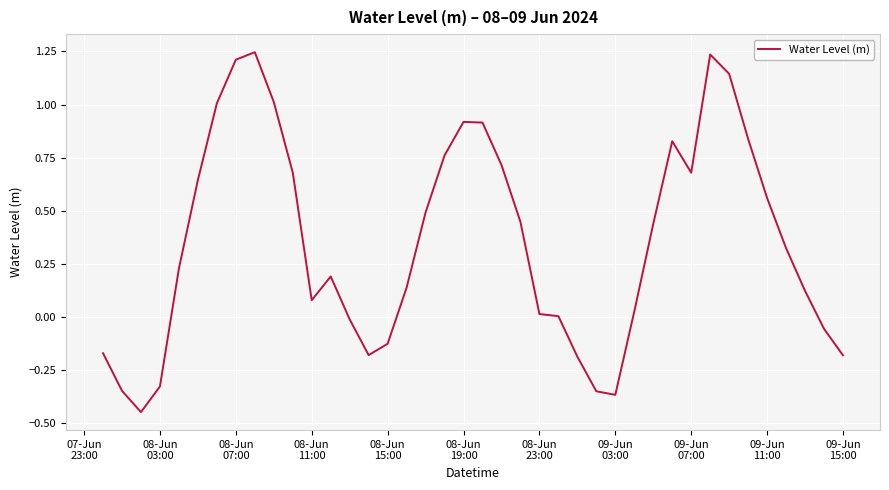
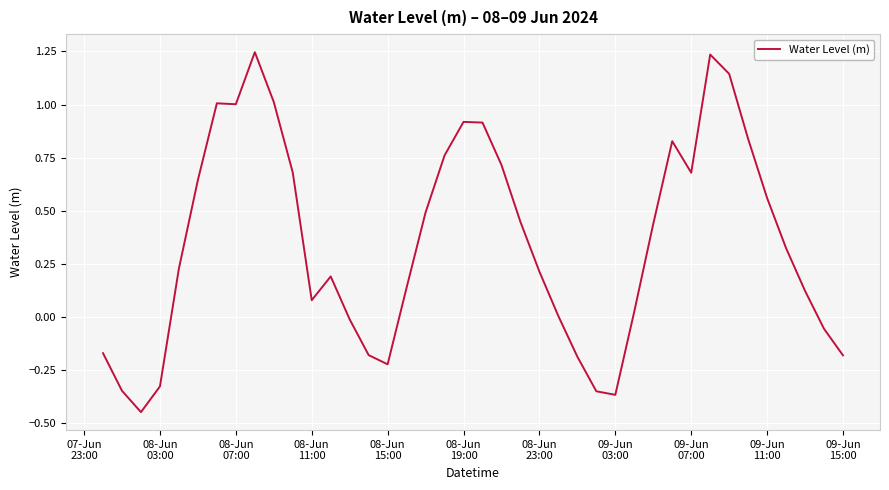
  {
    "08-Jun 03:00": -0.33,
-   "08-Jun 07:00": 1.21,
+   "08-Jun 07:00": 1.00,
    "08-Jun 11:00": 0.08,
-   "08-Jun 15:00": -0.13,
+   "08-Jun 15:00": -0.22,
    "08-Jun 19:00": 0.92,
-   "08-Jun 23:00": 0.01,
+   "08-Jun 23:00": 0.21,
    "09-Jun 03:00": -0.37,
    "09-Jun 07:00": 0.68,
    "09-Jun 11:00": 0.56,
    "09-Jun 15:00": -0.18
  }
